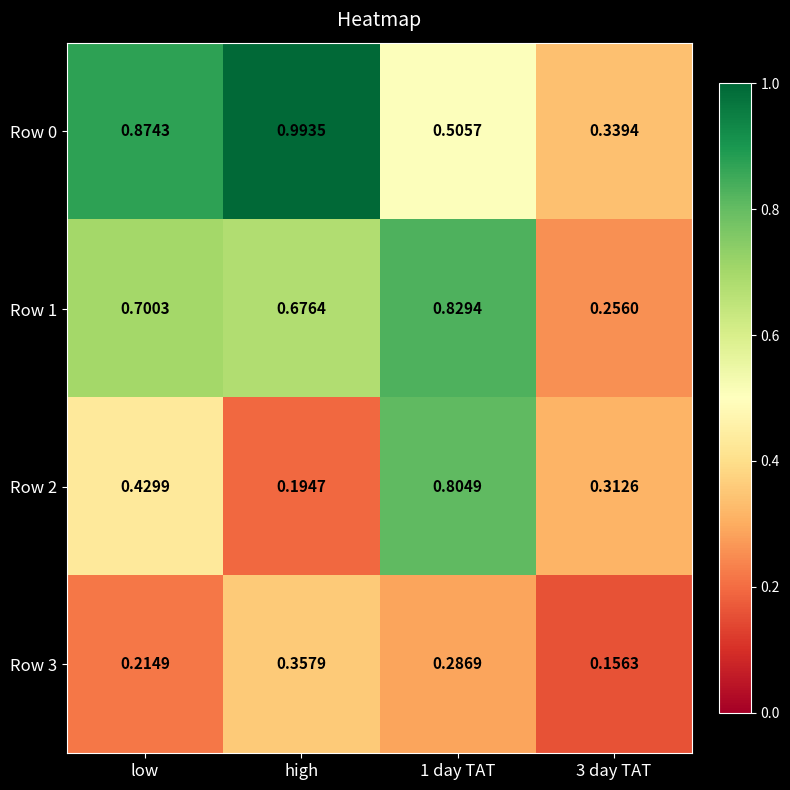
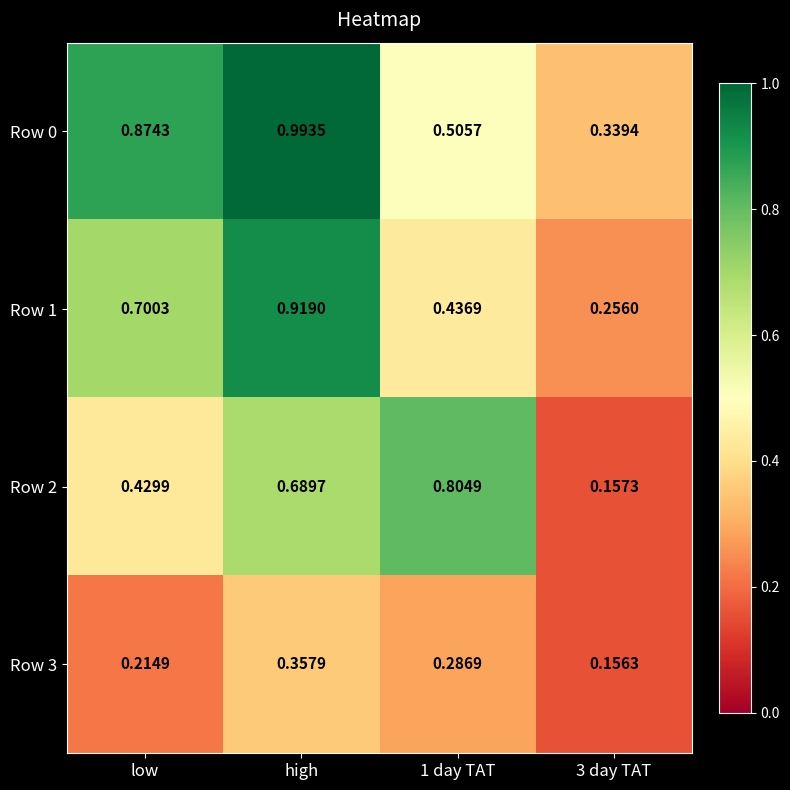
  {
    "Row 0": {
      "low": 0.8743,
      "high": 0.9935,
      "1 day TAT": 0.5057,
      "3 day TAT": 0.3394
    },
    "Row 1": {
      "low": 0.7003,
-     "high": 0.6764,
-     "1 day TAT": 0.8294,
+     "high": 0.9190,
+     "1 day TAT": 0.4369,
      "3 day TAT": 0.2560
    },
    "Row 2": {
      "low": 0.4299,
-     "high": 0.1947,
+     "high": 0.6897,
      "1 day TAT": 0.8049,
-     "3 day TAT": 0.3126
+     "3 day TAT": 0.1573
    },
    "Row 3": {
      "low": 0.2149,
      "high": 0.3579,
      "1 day TAT": 0.2869,
      "3 day TAT": 0.1563
    }
  }
